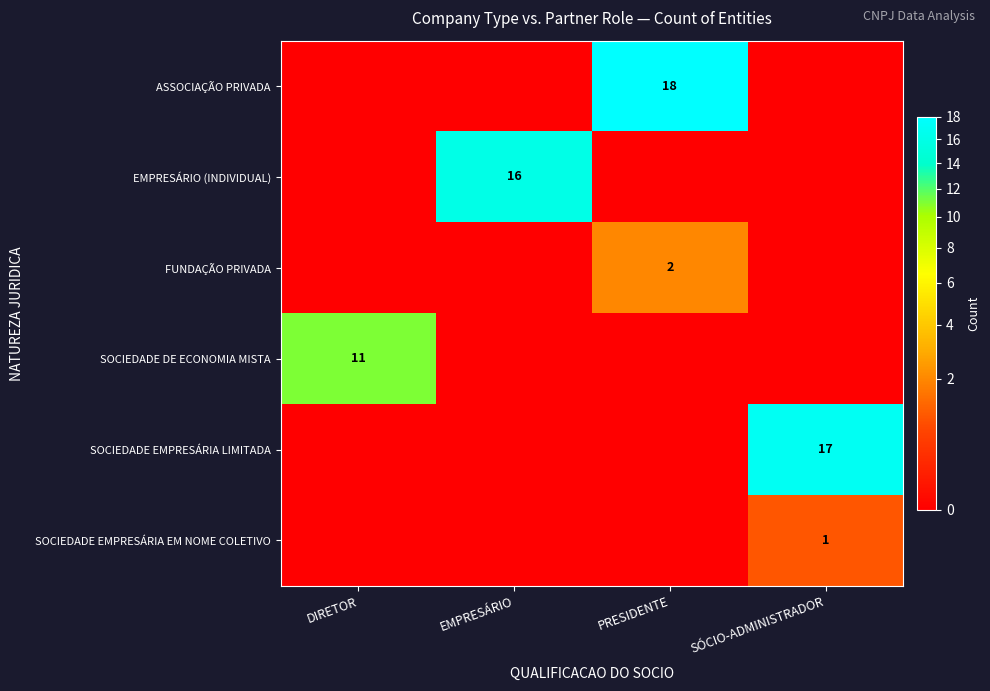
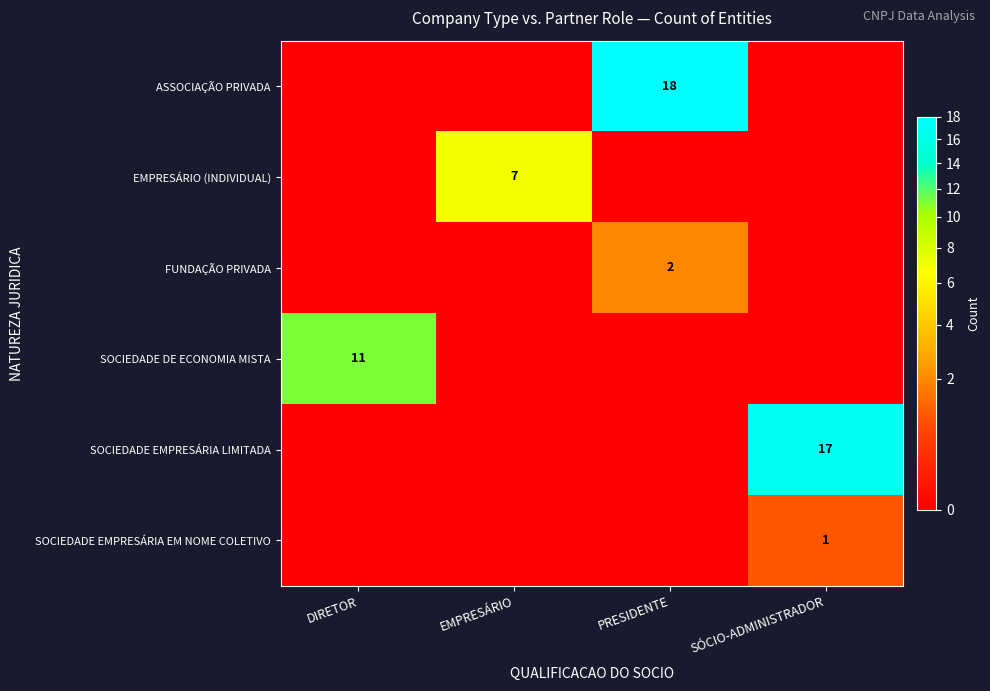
  {
    "ASSOCIAÇÃO PRIVADA": {
      "PRESIDENTE": 18
    },
    "EMPRESÁRIO (INDIVIDUAL)": {
-     "EMPRESÁRIO": 16
+     "EMPRESÁRIO": 7
    },
    "FUNDAÇÃO PRIVADA": {
      "PRESIDENTE": 2
    },
    "SOCIEDADE DE ECONOMIA MISTA": {
      "DIRETOR": 11
    },
    "SOCIEDADE EMPRESÁRIA LIMITADA": {
      "SÓCIO-ADMINISTRADOR": 17
    },
    "SOCIEDADE EMPRESÁRIA EM NOME COLETIVO": {
      "SÓCIO-ADMINISTRADOR": 1
    }
  }
